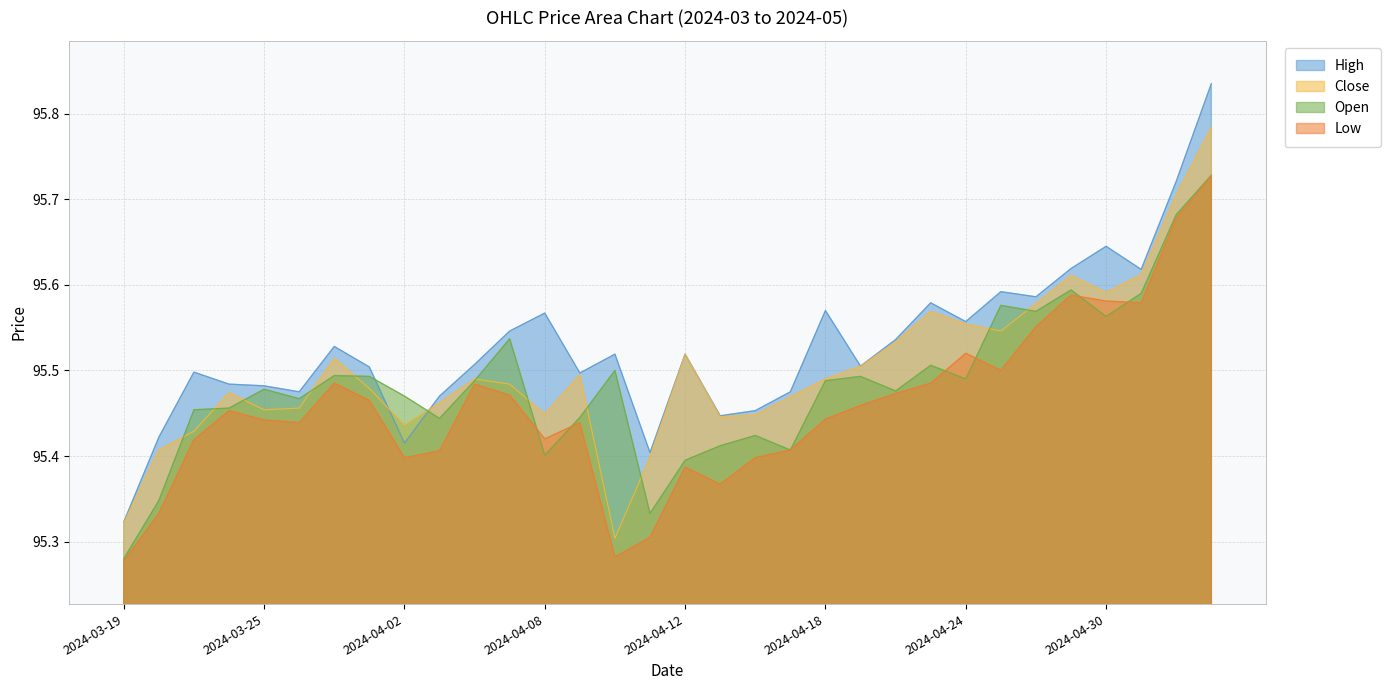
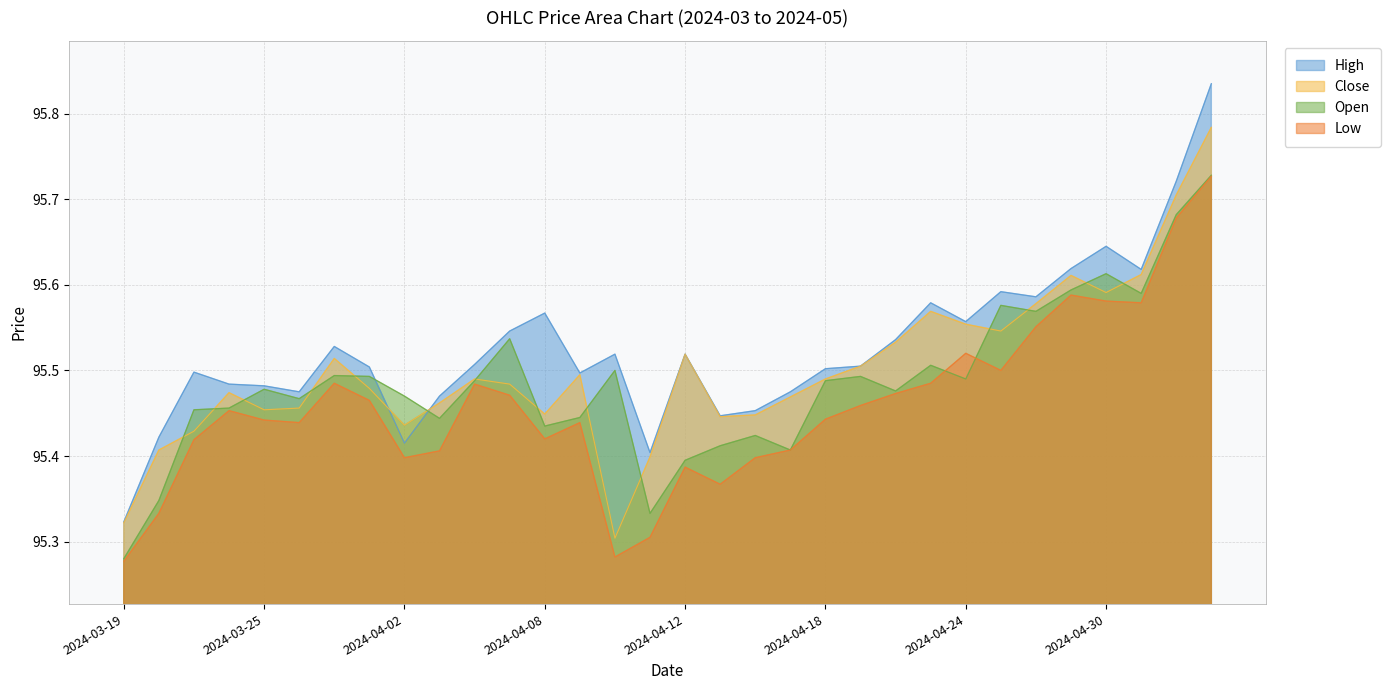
  {
    "High": {
      "2024-03-25": 95.48,
      "2024-04-02": 95.42,
      "2024-04-08": 95.57,
-     "2024-04-18": 95.57,
+     "2024-04-18": 95.50,
      "2024-04-24": 95.56,
      "2024-04-30": 95.65
    },
    "Open": {
      "2024-03-19": 95.28,
      "2024-03-25": 95.48,
      "2024-04-02": 95.47,
-     "2024-04-08": 95.40,
+     "2024-04-08": 95.44,
      "2024-04-12": 95.40,
      "2024-04-24": 95.49,
-     "2024-04-30": 95.56
+     "2024-04-30": 95.61
    }
  }
